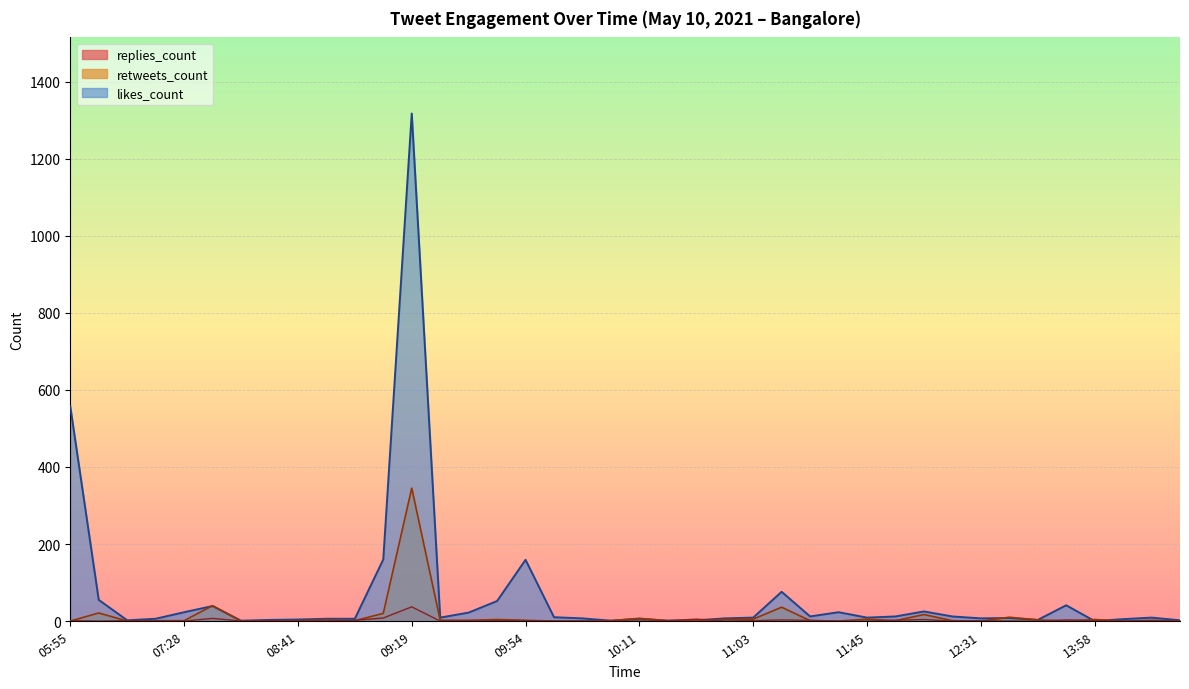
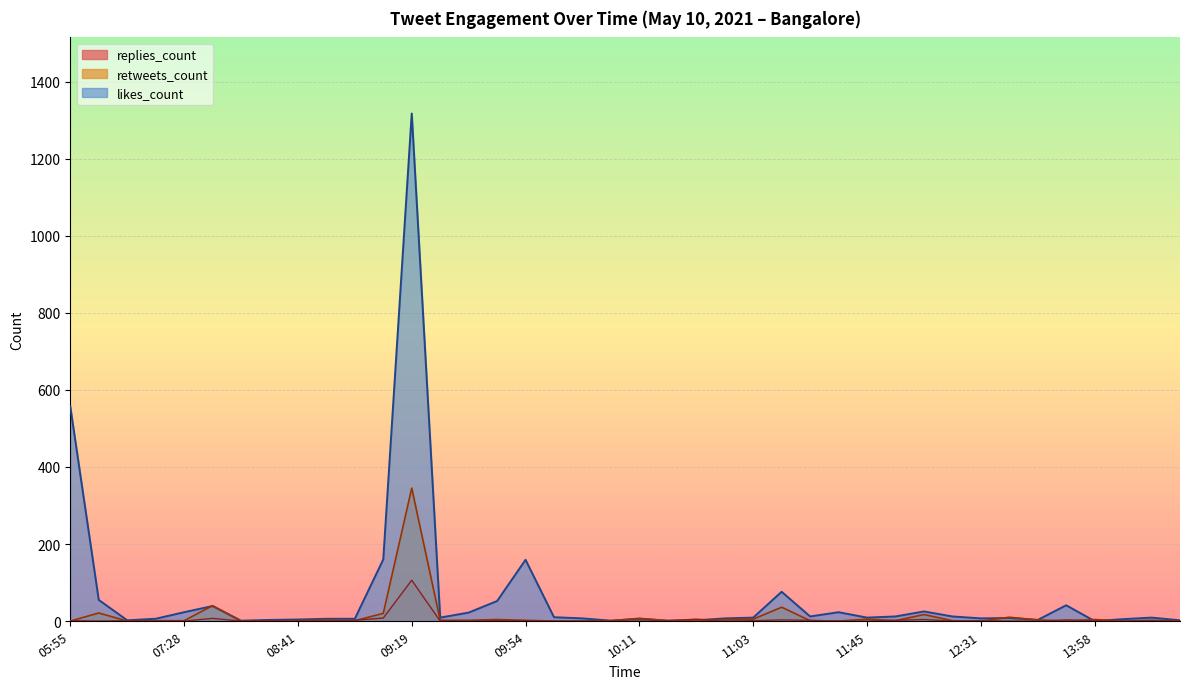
  {
    "replies_count": {
-     "09:19": 40
+     "09:19": 110
    },
    "retweets_count": {
      "09:19": 350
    },
    "likes_count": {
      "05:55": 560,
      "07:28": 20,
      "09:19": 1320,
      "09:54": 160
    }
  }
